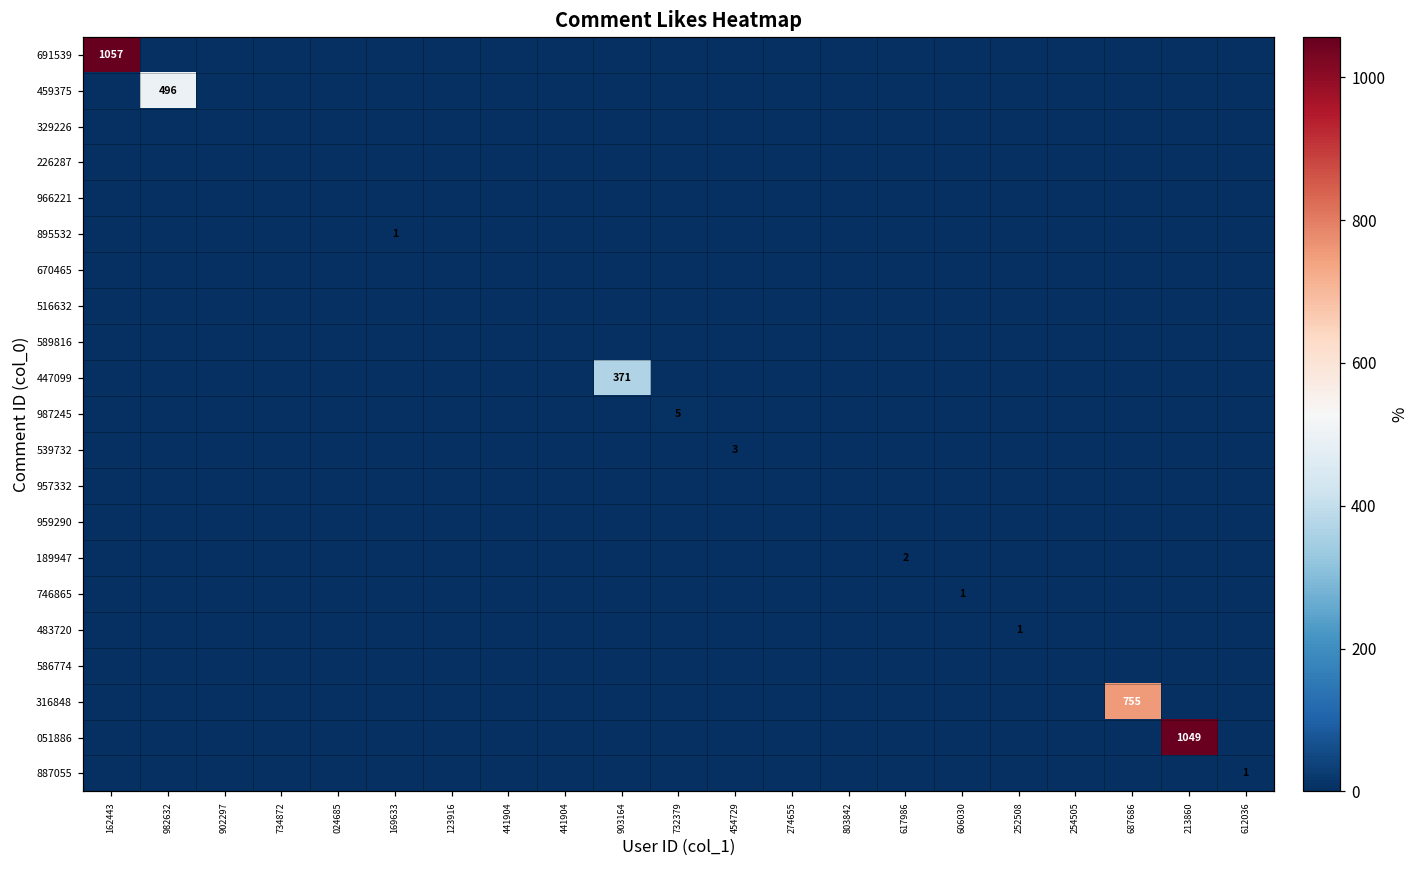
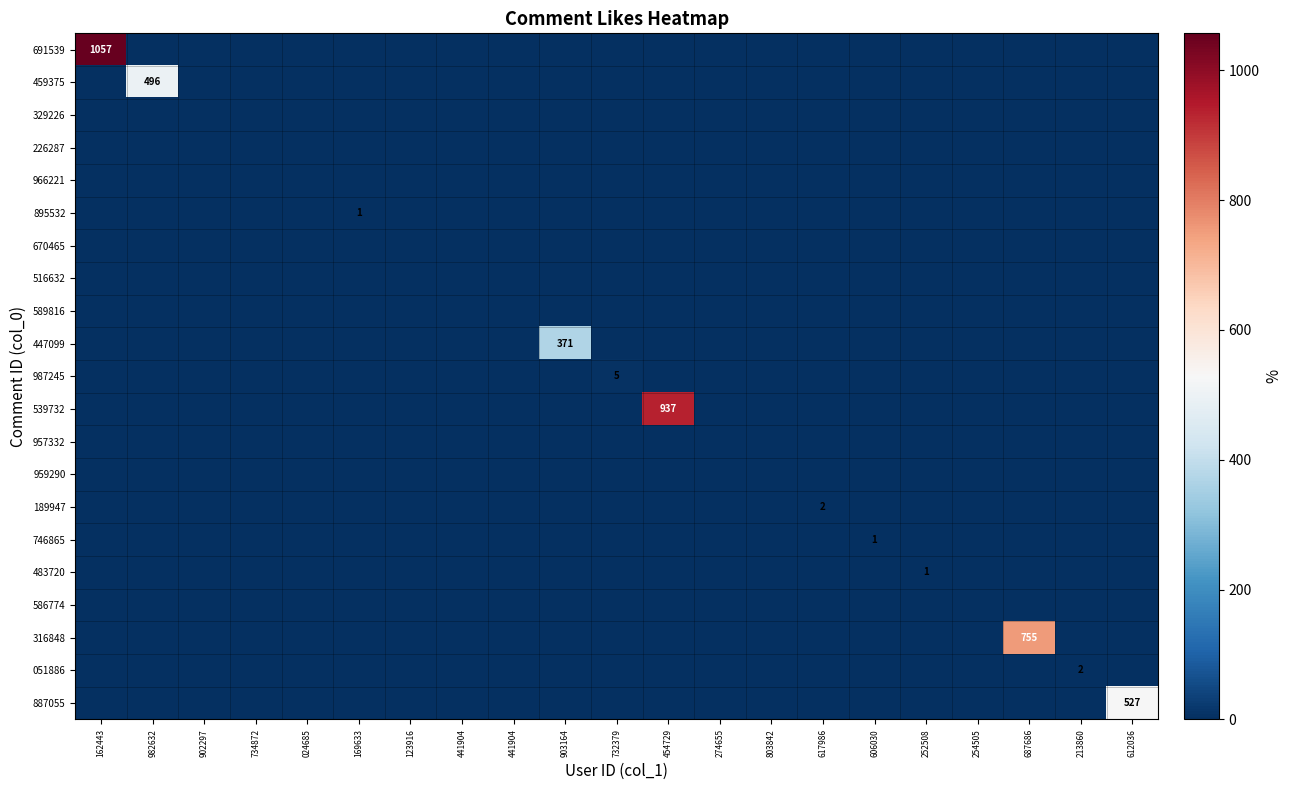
  {
    "691539": {
      "162443": 1057
    },
    "459375": {
      "982632": 496
    },
    "895532": {
      "169633": 1
    },
    "447099": {
      "903164": 371
    },
    "987245": {
      "732379": 5
    },
    "539732": {
-     "454729": 3
+     "454729": 937
    },
    "189947": {
      "617986": 2
    },
    "746865": {
      "606030": 1
    },
    "483720": {
      "252508": 1
    },
    "316848": {
      "687686": 755
    },
    "051886": {
-     "213860": 1049
+     "213860": 2
    },
    "887055": {
-     "612036": 1
+     "612036": 527
    }
  }
